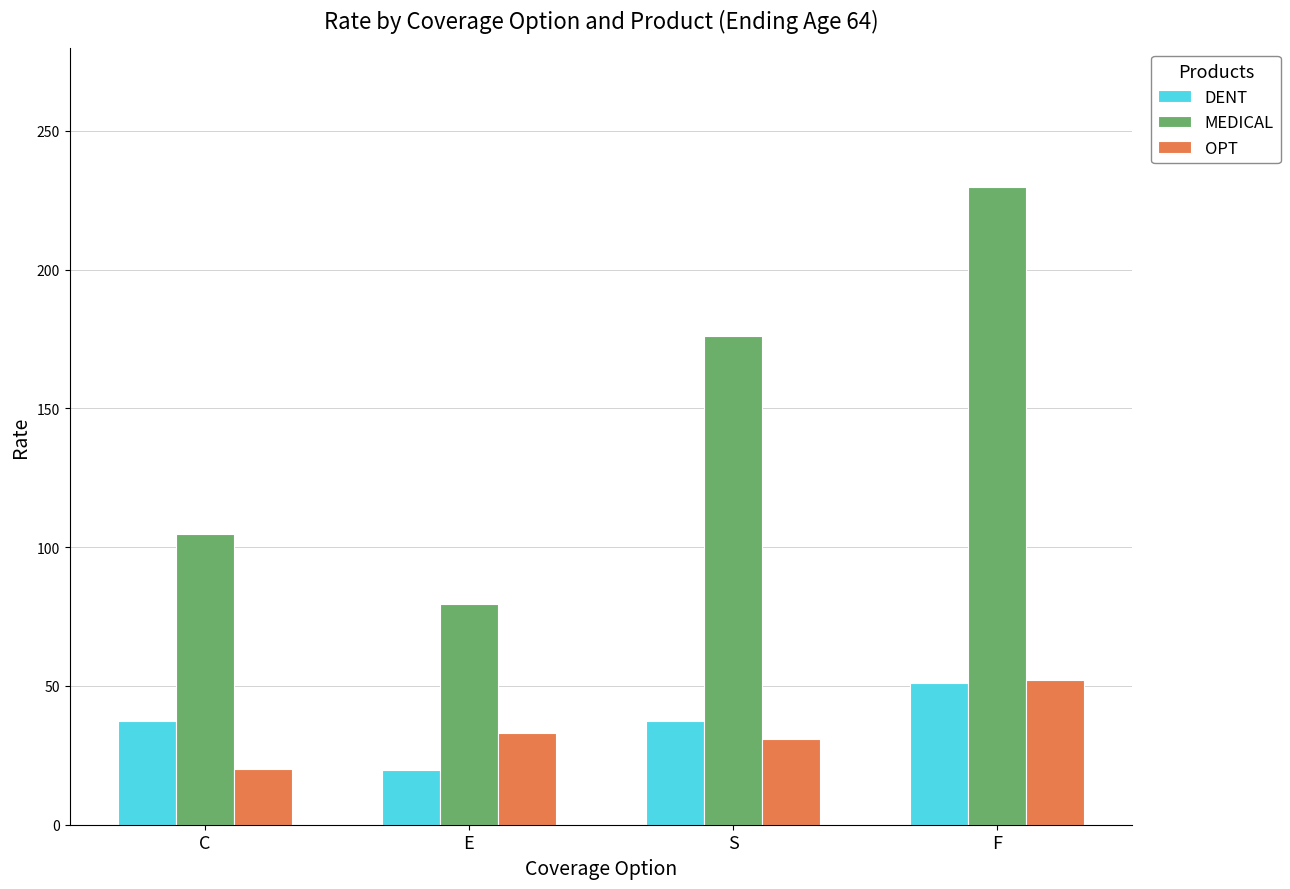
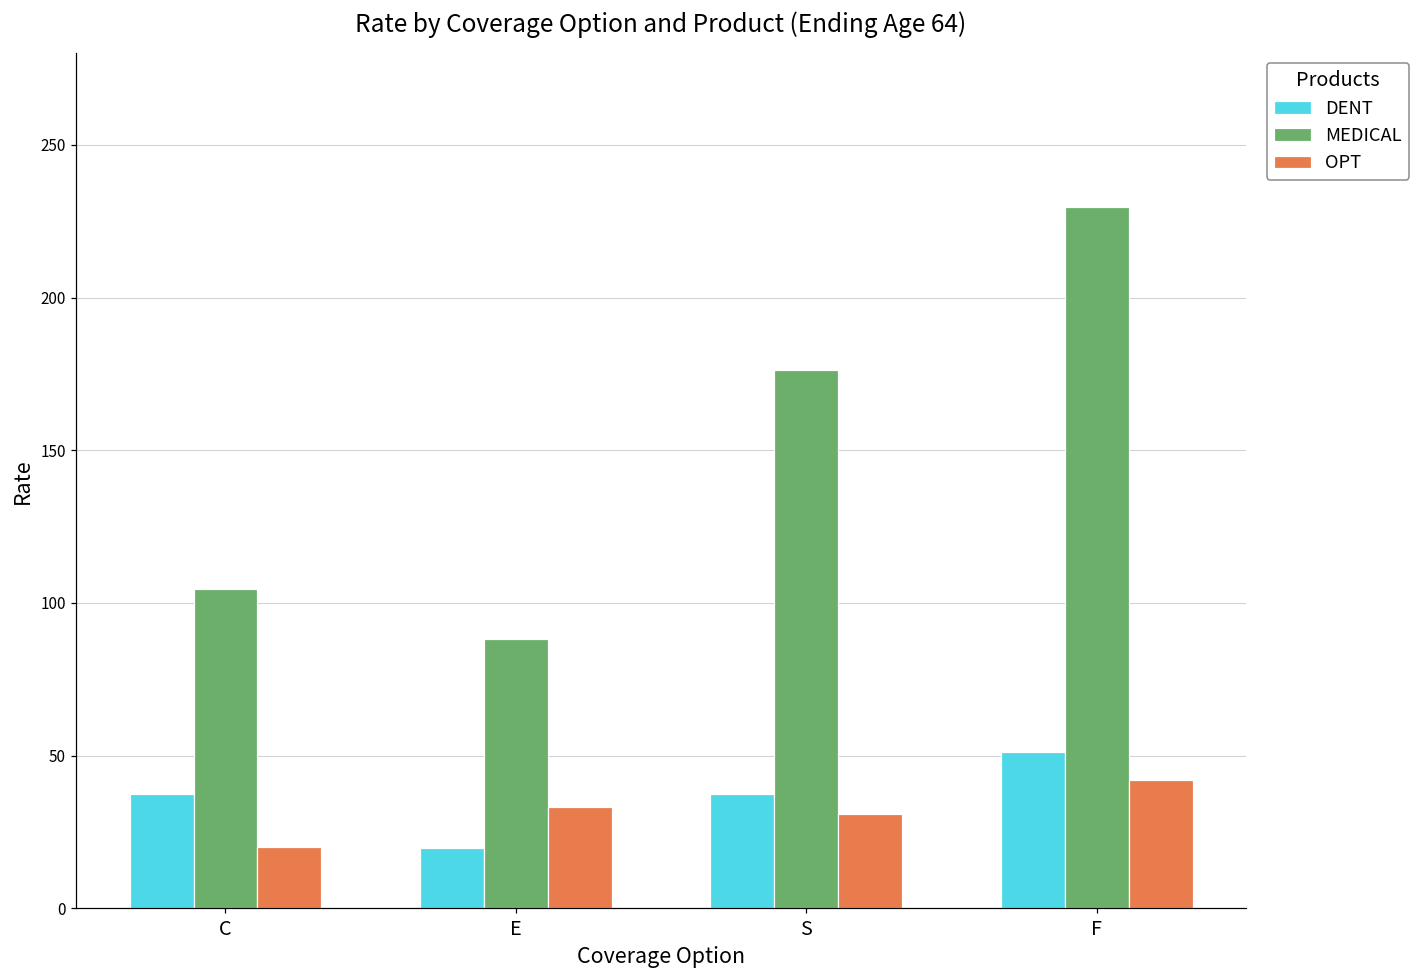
  {
    "DENT": {
      "C": 37,
      "E": 20,
      "S": 37,
      "F": 51
    },
    "MEDICAL": {
      "C": 105,
-     "E": 79,
+     "E": 88,
      "S": 176,
      "F": 230
    },
    "OPT": {
      "C": 20,
      "E": 33,
      "S": 31,
-     "F": 52
+     "F": 42
    }
  }
